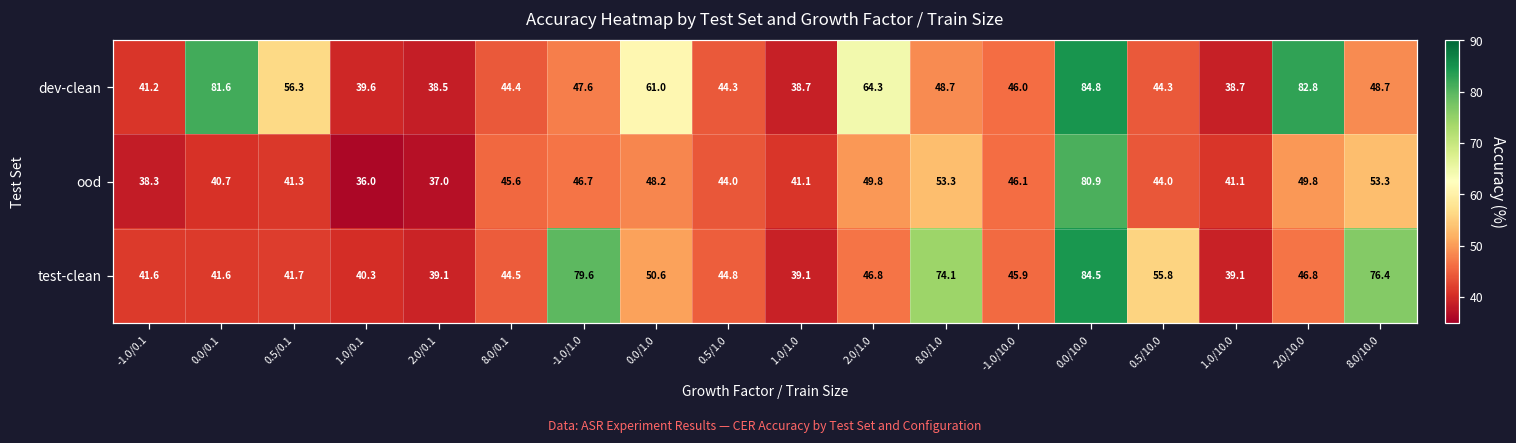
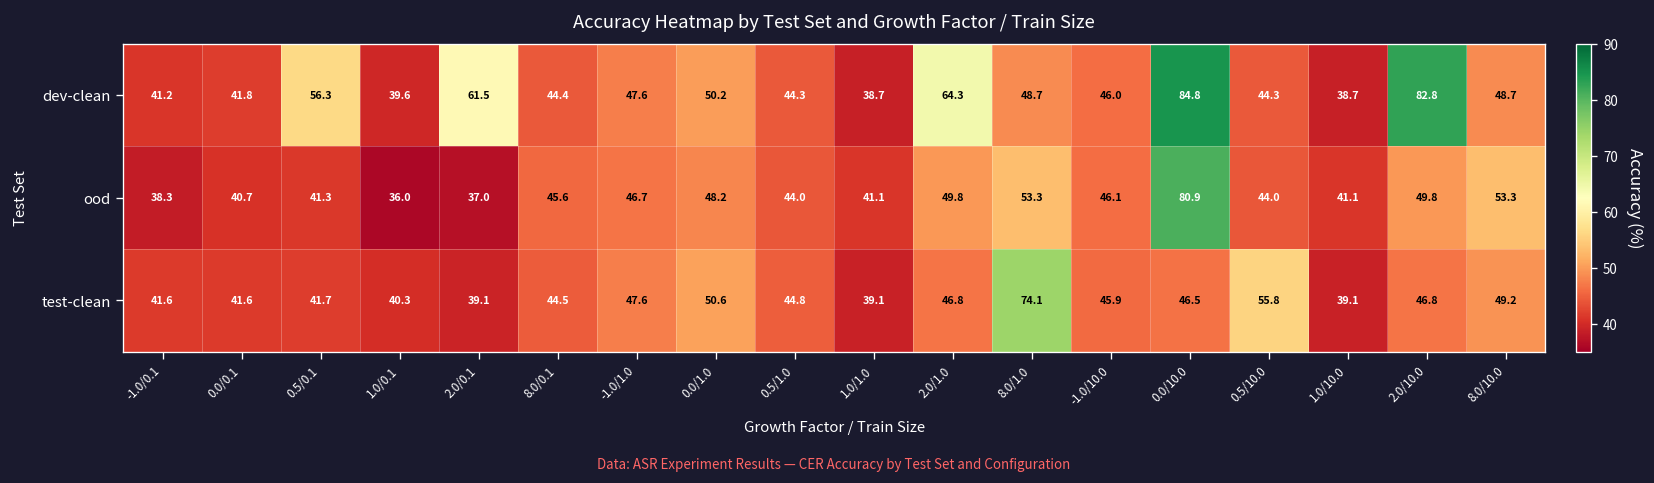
  {
    "dev-clean": {
      "-1.0/0.1": 41.2,
-     "0.0/0.1": 81.6,
+     "0.0/0.1": 41.8,
      "0.5/0.1": 56.3,
      "1.0/0.1": 39.6,
-     "2.0/0.1": 38.5,
+     "2.0/0.1": 61.5,
      "8.0/0.1": 44.4,
      "-1.0/1.0": 47.6,
-     "0.0/1.0": 61.0,
+     "0.0/1.0": 50.2,
      "0.5/1.0": 44.3,
      "1.0/1.0": 38.7,
      "2.0/1.0": 64.3,
      "8.0/1.0": 48.7,
      "-1.0/10.0": 46.0,
      "0.0/10.0": 84.8,
      "0.5/10.0": 44.3,
      "1.0/10.0": 38.7,
      "2.0/10.0": 82.8,
      "8.0/10.0": 48.7
    },
    "ood": {
      "-1.0/0.1": 38.3,
      "0.0/0.1": 40.7,
      "0.5/0.1": 41.3,
      "1.0/0.1": 36.0,
      "2.0/0.1": 37.0,
      "8.0/0.1": 45.6,
      "-1.0/1.0": 46.7,
      "0.0/1.0": 48.2,
      "0.5/1.0": 44.0,
      "1.0/1.0": 41.1,
      "2.0/1.0": 49.8,
      "8.0/1.0": 53.3,
      "-1.0/10.0": 46.1,
      "0.0/10.0": 80.9,
      "0.5/10.0": 44.0,
      "1.0/10.0": 41.1,
      "2.0/10.0": 49.8,
      "8.0/10.0": 53.3
    },
    "test-clean": {
      "-1.0/0.1": 41.6,
      "0.0/0.1": 41.6,
      "0.5/0.1": 41.7,
      "1.0/0.1": 40.3,
      "2.0/0.1": 39.1,
      "8.0/0.1": 44.5,
-     "-1.0/1.0": 79.6,
+     "-1.0/1.0": 47.6,
      "0.0/1.0": 50.6,
      "0.5/1.0": 44.8,
      "1.0/1.0": 39.1,
      "2.0/1.0": 46.8,
      "8.0/1.0": 74.1,
      "-1.0/10.0": 45.9,
-     "0.0/10.0": 84.5,
+     "0.0/10.0": 46.5,
      "0.5/10.0": 55.8,
      "1.0/10.0": 39.1,
      "2.0/10.0": 46.8,
-     "8.0/10.0": 76.4
+     "8.0/10.0": 49.2
    }
  }
